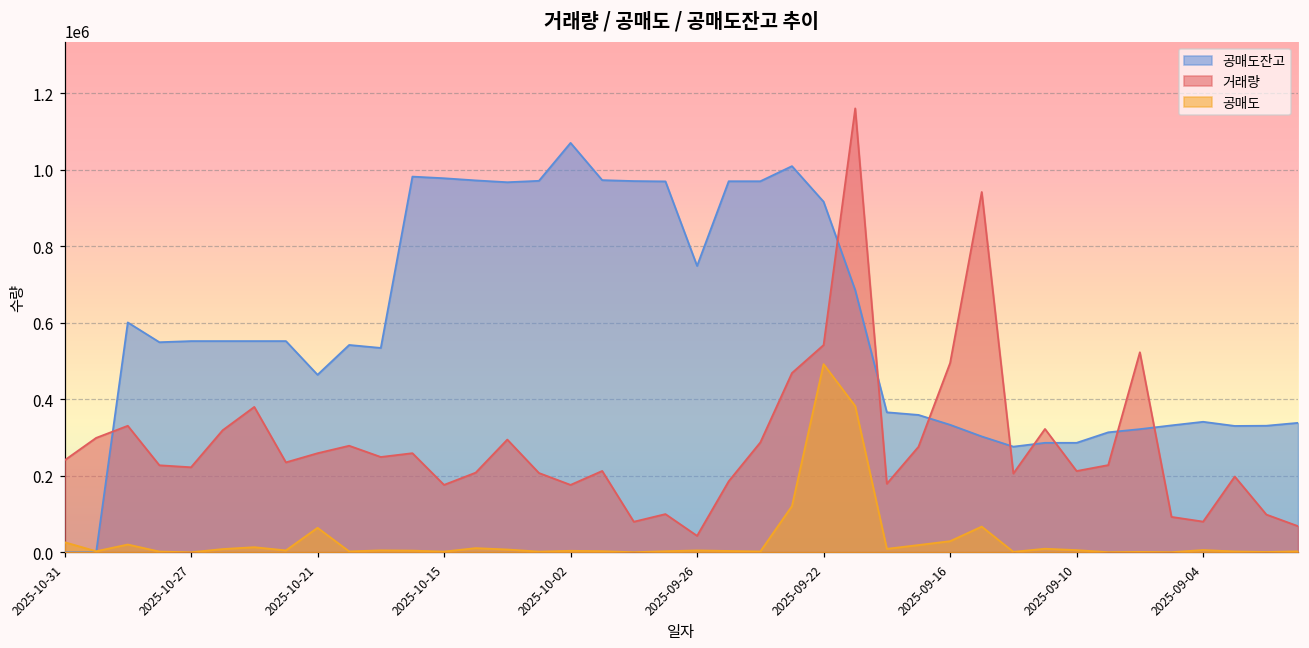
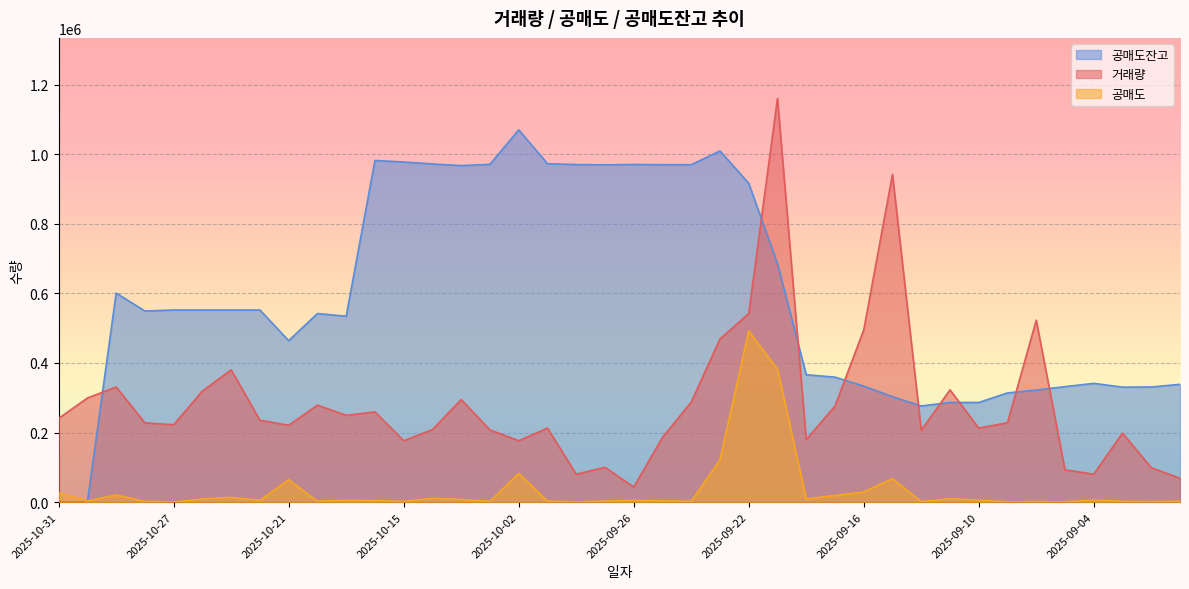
  {
    "공매도잔고": {
      "2025-10-31": 0,
      "2025-10-27": 550000,
      "2025-10-21": 460000,
      "2025-10-15": 980000,
      "2025-10-02": 1070000,
-     "2025-09-26": 750000,
+     "2025-09-26": 970000,
      "2025-09-22": 920000,
      "2025-09-16": 330000,
      "2025-09-10": 290000,
      "2025-09-04": 340000
    },
    "거래량": {
      "2025-10-31": 240000,
      "2025-10-27": 220000,
-     "2025-10-21": 260000,
+     "2025-10-21": 220000,
      "2025-10-15": 180000,
      "2025-10-02": 180000,
      "2025-09-26": 40000,
      "2025-09-22": 540000,
      "2025-09-16": 490000,
      "2025-09-10": 210000,
      "2025-09-04": 80000
    },
    "공매도": {
      "2025-10-31": 30000,
      "2025-10-27": 0,
      "2025-10-21": 60000,
      "2025-10-15": 0,
-     "2025-10-02": 0,
+     "2025-10-02": 80000,
      "2025-09-26": 10000,
      "2025-09-22": 490000,
      "2025-09-16": 30000,
      "2025-09-10": 10000,
      "2025-09-04": 10000
    }
  }
